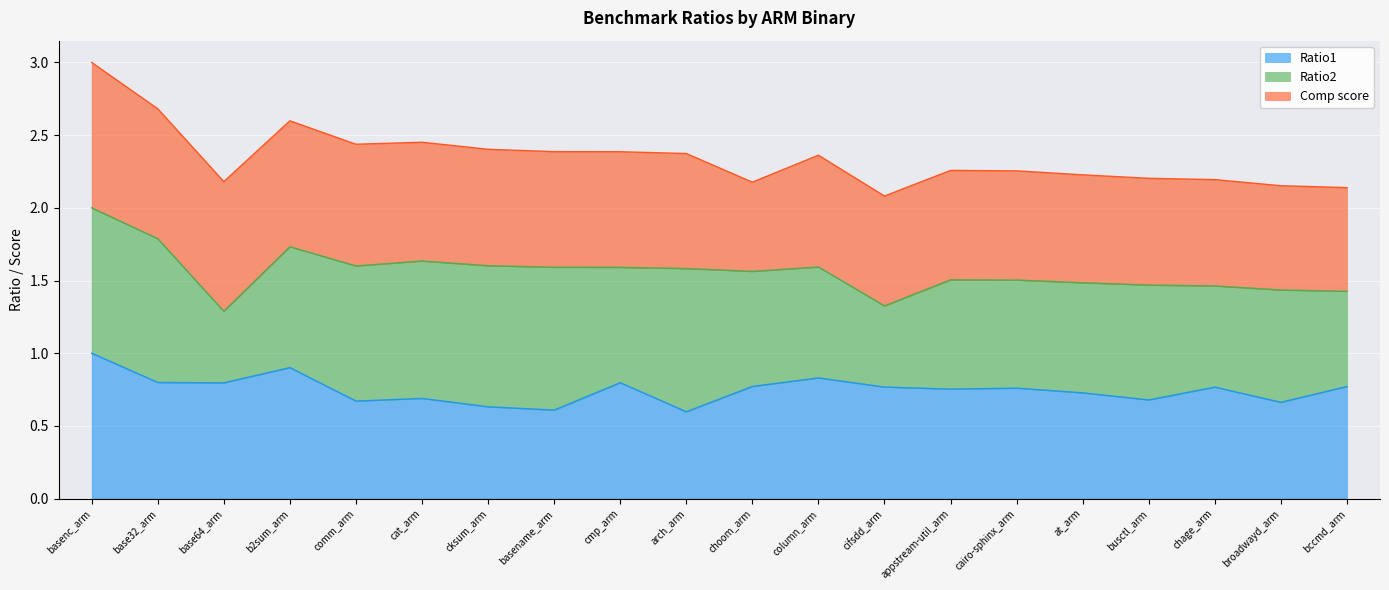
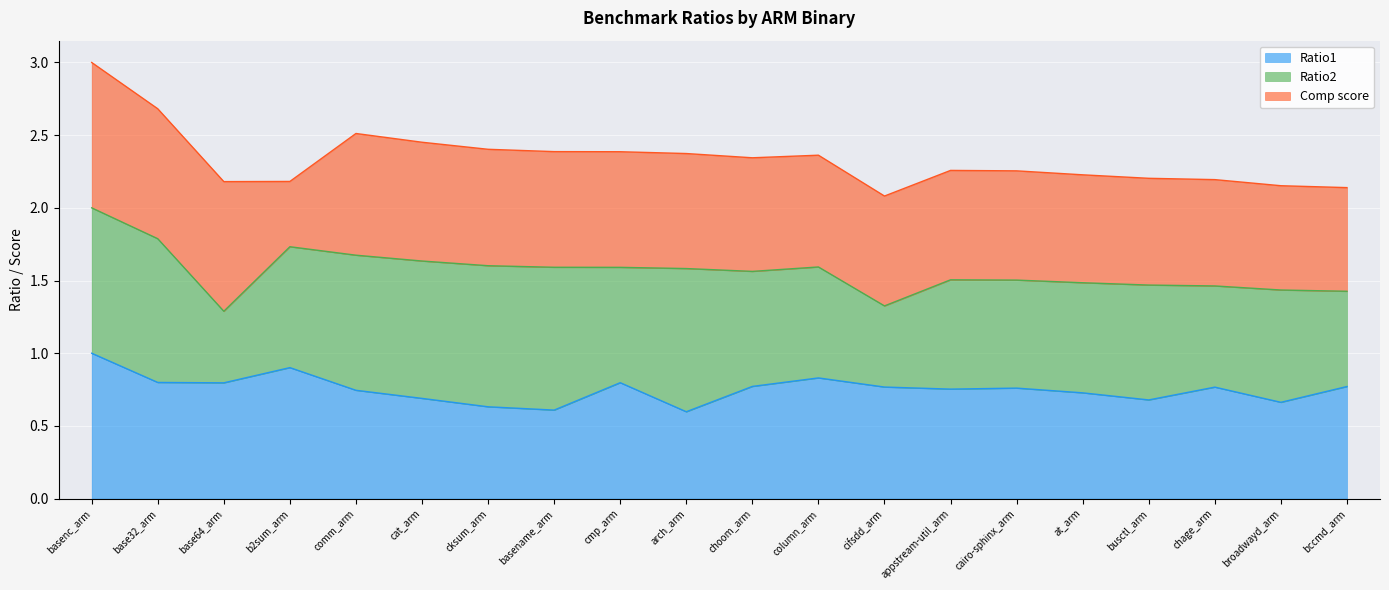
  {
    "Ratio1": {
      "basenc_arm": 1.00,
      "base32_arm": 0.80,
      "base64_arm": 0.80,
      "b2sum_arm": 0.90,
-     "comm_arm": 0.67,
+     "comm_arm": 0.75,
      "cat_arm": 0.69,
      "cksum_arm": 0.63,
      "basename_arm": 0.61,
      "cmp_arm": 0.80,
      "arch_arm": 0.60,
      "choom_arm": 0.77,
      "column_arm": 0.83,
      "cifsdd_arm": 0.77,
      "appstream-util_arm": 0.75,
      "cairo-sphinx_arm": 0.76,
      "at_arm": 0.73,
      "busctl_arm": 0.68,
      "chage_arm": 0.77,
      "broadwayd_arm": 0.66,
      "bccmd_arm": 0.77
    },
    "Ratio2": {
      "basenc_arm": 1.00,
      "base32_arm": 0.99,
      "base64_arm": 0.49,
      "b2sum_arm": 0.83,
      "comm_arm": 0.93,
      "cat_arm": 0.94,
      "cksum_arm": 0.97,
      "basename_arm": 0.98,
      "cmp_arm": 0.79,
      "arch_arm": 0.99,
      "choom_arm": 0.79,
      "column_arm": 0.76,
      "cifsdd_arm": 0.56,
      "appstream-util_arm": 0.75,
      "cairo-sphinx_arm": 0.74,
      "at_arm": 0.76,
      "busctl_arm": 0.79,
      "chage_arm": 0.70,
      "broadwayd_arm": 0.77,
      "bccmd_arm": 0.66
    },
    "Comp score": {
      "basenc_arm": 1.00,
      "base32_arm": 0.89,
      "base64_arm": 0.89,
-     "b2sum_arm": 0.87,
+     "b2sum_arm": 0.45,
      "comm_arm": 0.84,
      "cat_arm": 0.82,
      "cksum_arm": 0.80,
      "basename_arm": 0.80,
      "cmp_arm": 0.80,
      "arch_arm": 0.79,
-     "choom_arm": 0.61,
+     "choom_arm": 0.78,
      "column_arm": 0.77,
      "cifsdd_arm": 0.76,
      "appstream-util_arm": 0.75,
      "cairo-sphinx_arm": 0.75,
      "at_arm": 0.74,
      "busctl_arm": 0.73,
      "chage_arm": 0.73,
      "broadwayd_arm": 0.72,
      "bccmd_arm": 0.71
    }
  }
